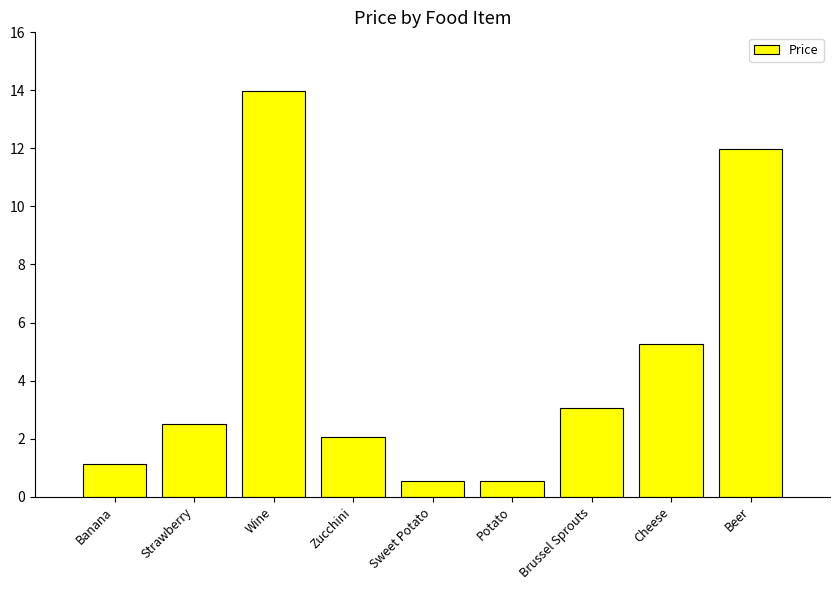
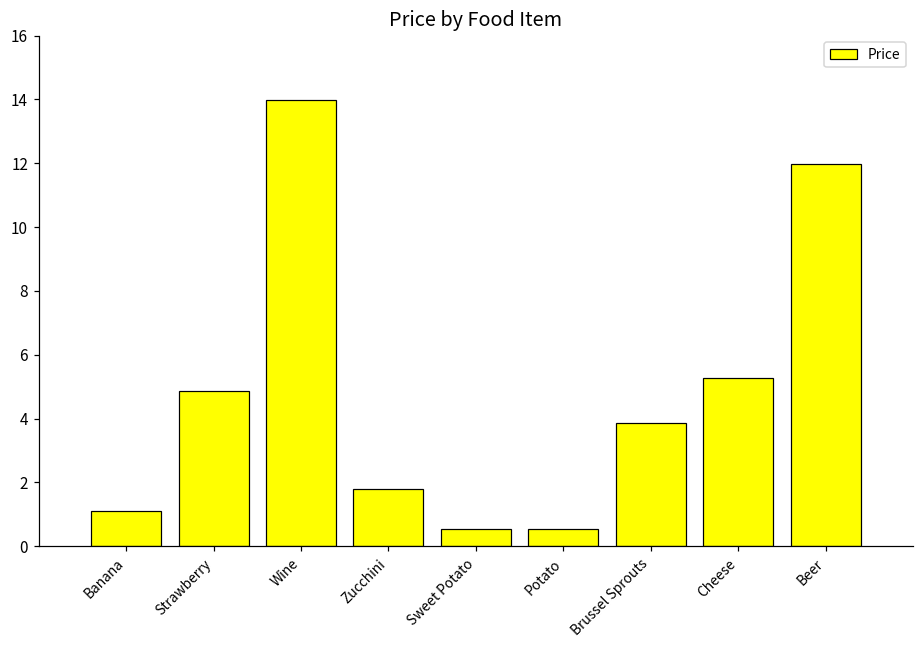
  {
    "Banana": 1.1,
-   "Strawberry": 2.5,
+   "Strawberry": 4.9,
    "Wine": 14.0,
-   "Zucchini": 2.1,
+   "Zucchini": 1.8,
    "Sweet Potato": 0.5,
    "Potato": 0.5,
-   "Brussel Sprouts": 3.1,
+   "Brussel Sprouts": 3.9,
    "Cheese": 5.3,
    "Beer": 12.0
  }
